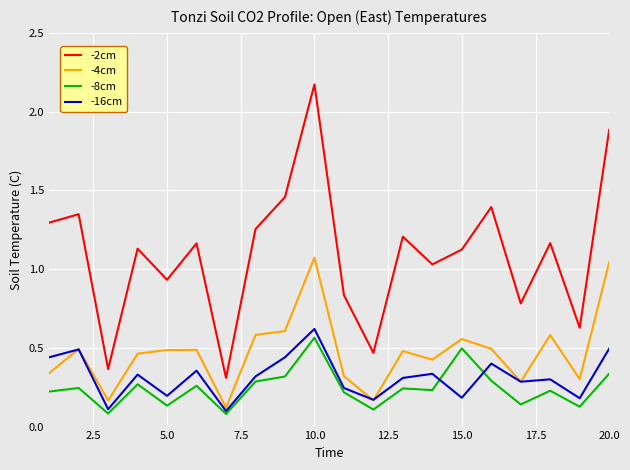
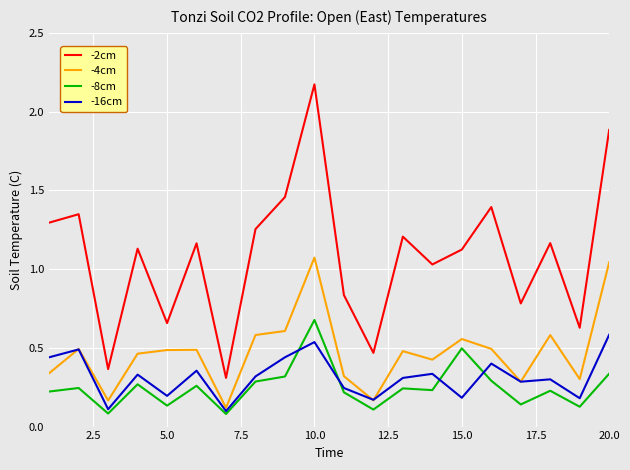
  {
    "-2cm": {
-     "5.0": 0.93,
+     "5.0": 0.66,
      "10.0": 2.17,
      "15.0": 1.12,
      "20.0": 1.88
    },
    "-4cm": {
      "5.0": 0.49,
      "10.0": 1.07,
      "15.0": 0.56,
      "20.0": 1.04
    },
    "-8cm": {
      "5.0": 0.13,
-     "10.0": 0.56,
+     "10.0": 0.68,
      "15.0": 0.50,
      "20.0": 0.34
    },
    "-16cm": {
      "5.0": 0.20,
-     "10.0": 0.62,
+     "10.0": 0.54,
      "15.0": 0.18,
-     "20.0": 0.50
+     "20.0": 0.58
    }
  }
